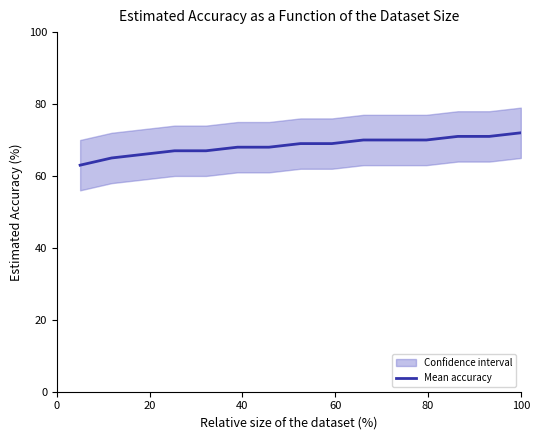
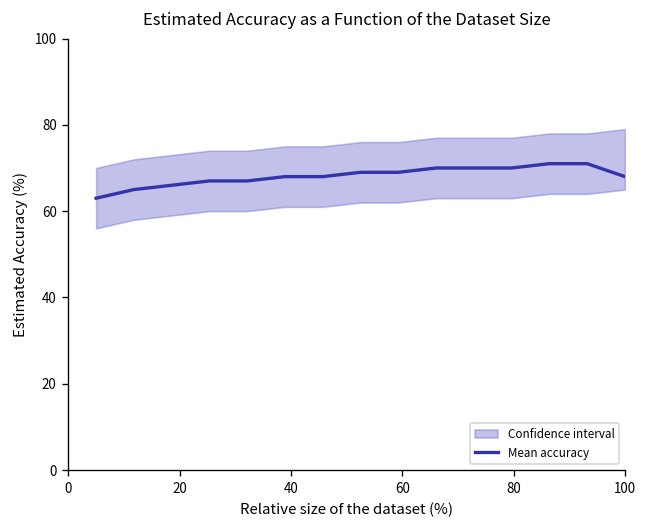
  {
    "Mean accuracy": {
-     "100": 72
+     "100": 68
    }
  }
